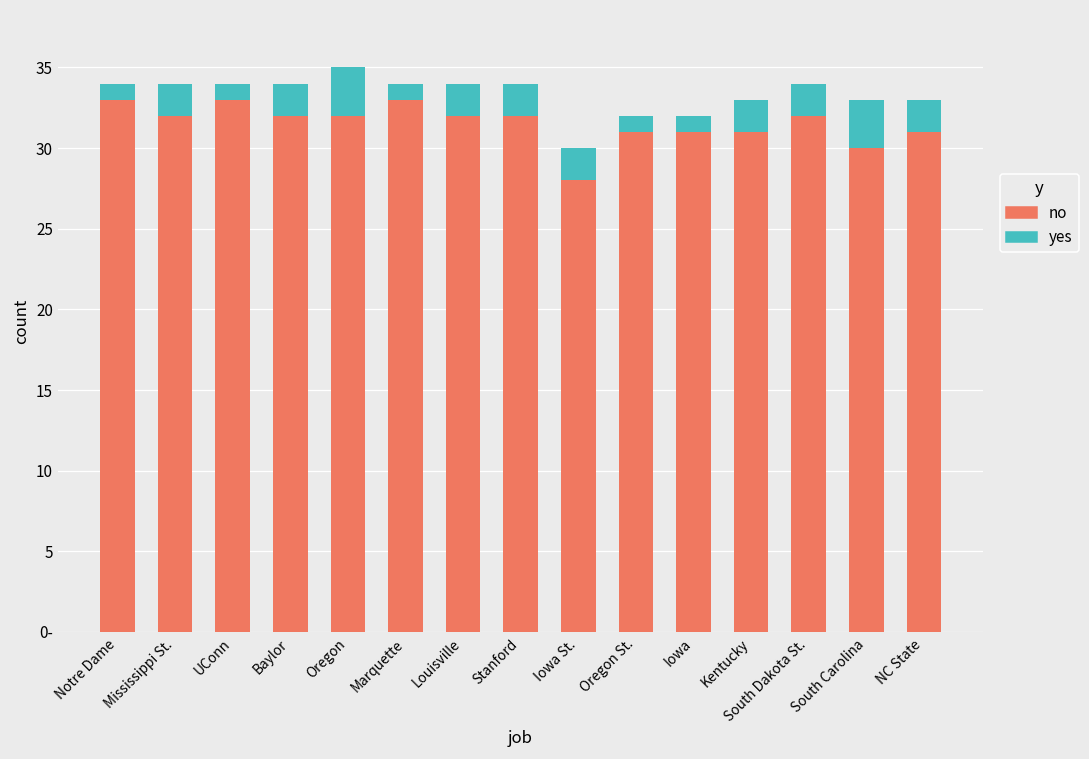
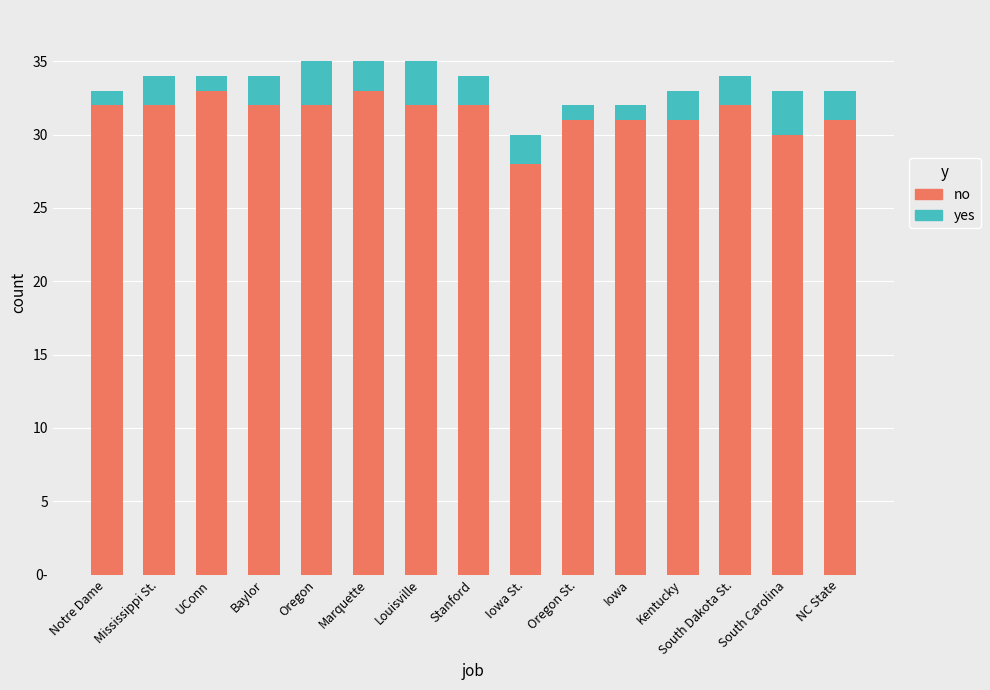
  {
    "no": {
-     "Notre Dame": 33,
+     "Notre Dame": 32,
      "Mississippi St.": 32,
      "UConn": 33,
      "Baylor": 32,
      "Oregon": 32,
      "Marquette": 33,
      "Louisville": 32,
      "Stanford": 32,
      "Iowa St.": 28,
      "Oregon St.": 31,
      "Iowa": 31,
      "Kentucky": 31,
      "South Dakota St.": 32,
      "South Carolina": 30,
      "NC State": 31
    },
    "yes": {
      "Notre Dame": 1,
      "Mississippi St.": 2,
      "UConn": 1,
      "Baylor": 2,
      "Oregon": 3,
-     "Marquette": 1,
-     "Louisville": 2,
+     "Marquette": 2,
+     "Louisville": 3,
      "Stanford": 2,
      "Iowa St.": 2,
      "Oregon St.": 1,
      "Iowa": 1,
      "Kentucky": 2,
      "South Dakota St.": 2,
      "South Carolina": 3,
      "NC State": 2
    }
  }
